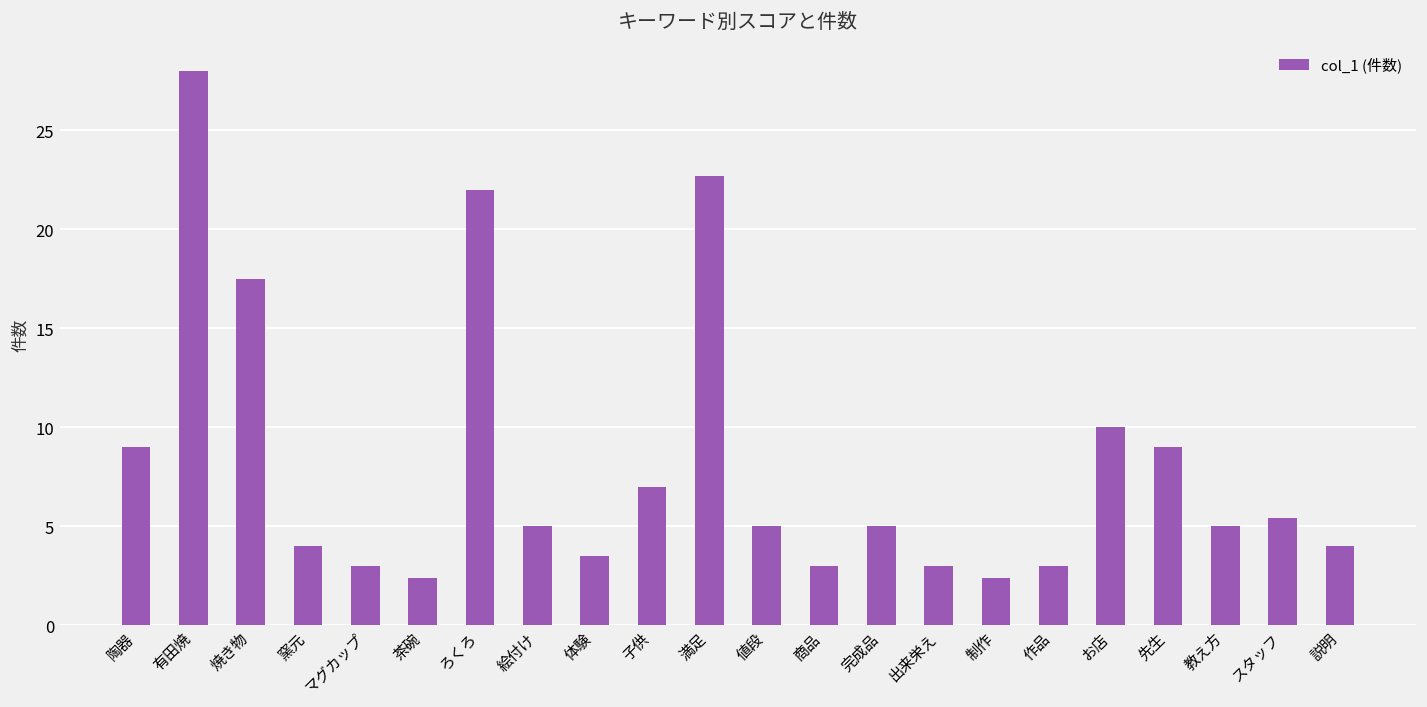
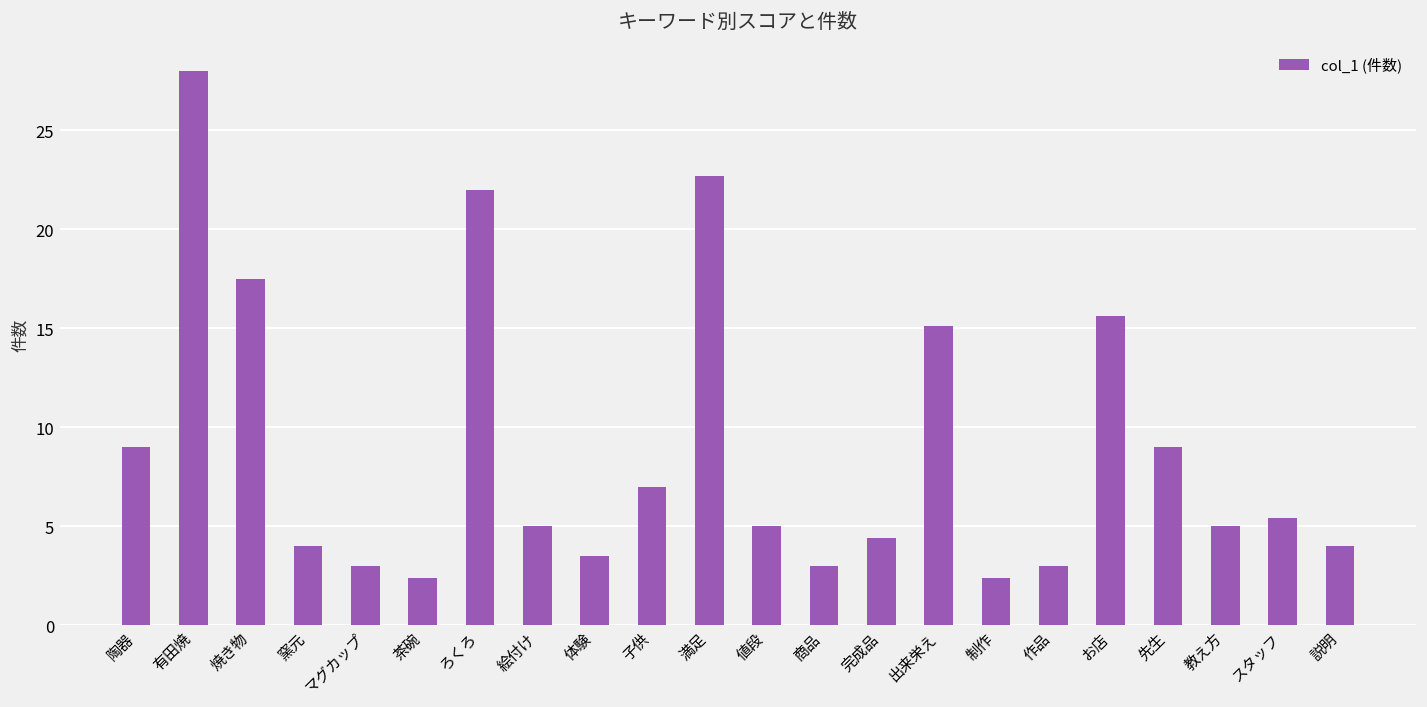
  {
    "陶器": 9.0,
    "有田焼": 28.0,
    "焼き物": 17.5,
    "窯元": 4.0,
    "マグカップ": 3.0,
    "茶碗": 2.4,
    "ろくろ": 22.0,
    "絵付け": 5.0,
    "体験": 3.5,
    "子供": 7.0,
    "満足": 22.7,
    "値段": 5.0,
    "商品": 3.0,
-   "完成品": 5.0,
-   "出来栄え": 3.0,
+   "完成品": 4.4,
+   "出来栄え": 15.1,
    "制作": 2.4,
    "作品": 3.0,
-   "お店": 10.0,
+   "お店": 15.6,
    "先生": 9.0,
    "教え方": 5.0,
    "スタッフ": 5.4,
    "説明": 4.0
  }
